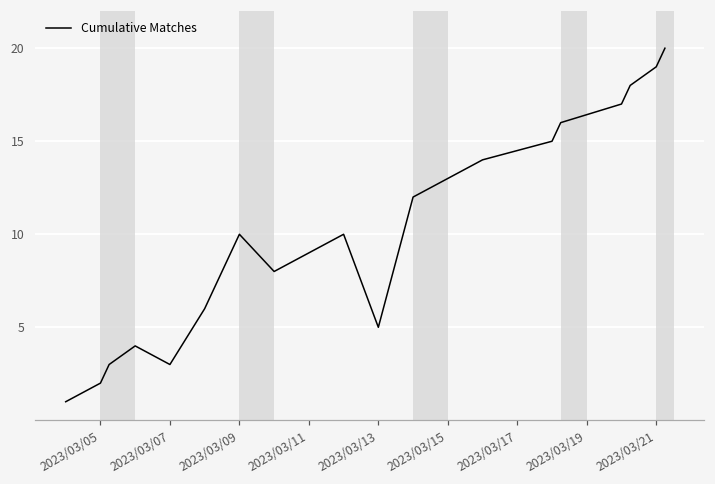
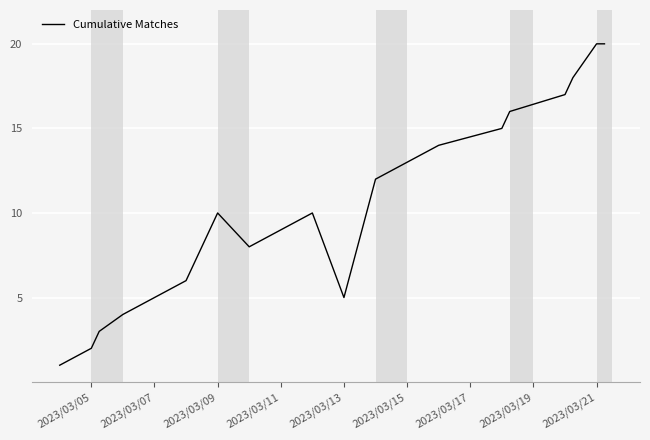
  {
    "2023/03/05": 2,
-   "2023/03/07": 3,
+   "2023/03/07": 5,
    "2023/03/09": 10,
    "2023/03/11": 9,
    "2023/03/13": 5,
    "2023/03/15": 13,
-   "2023/03/21": 19
+   "2023/03/21": 20
  }
